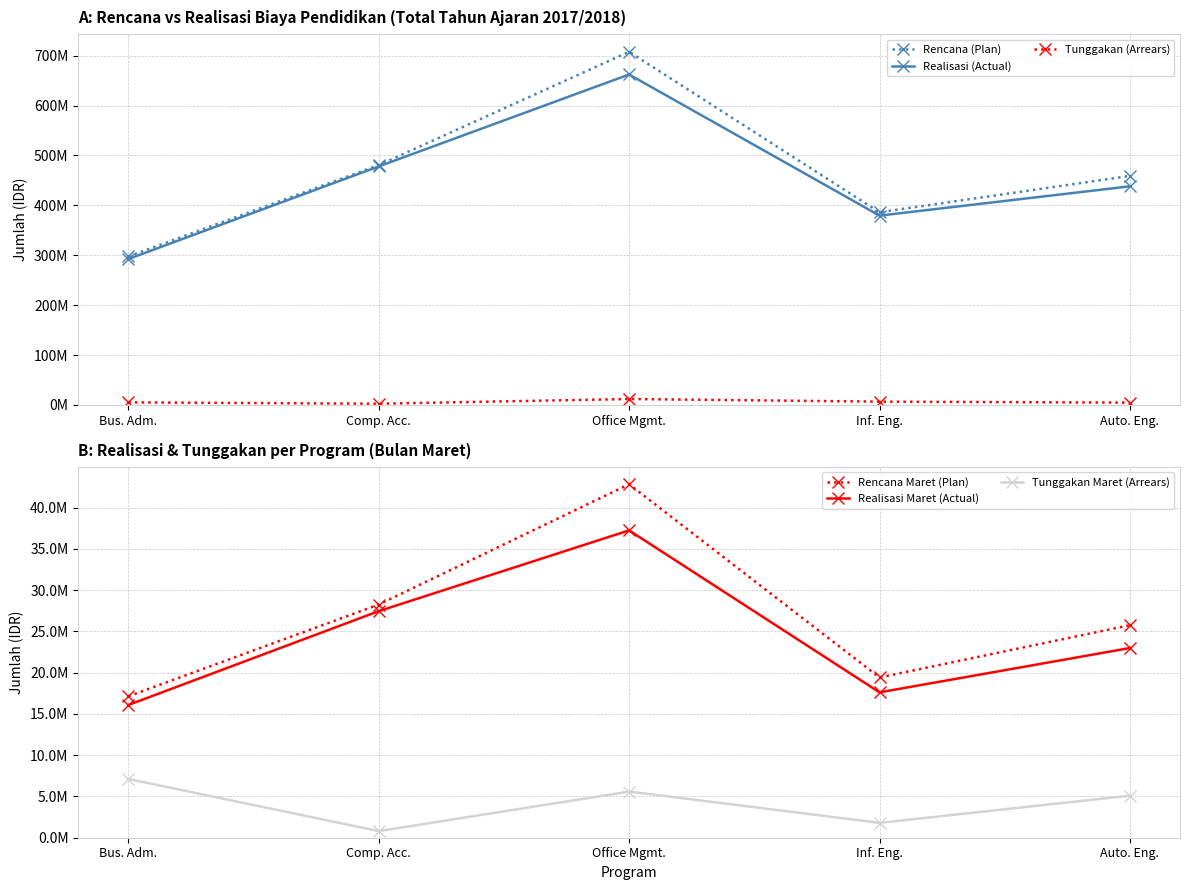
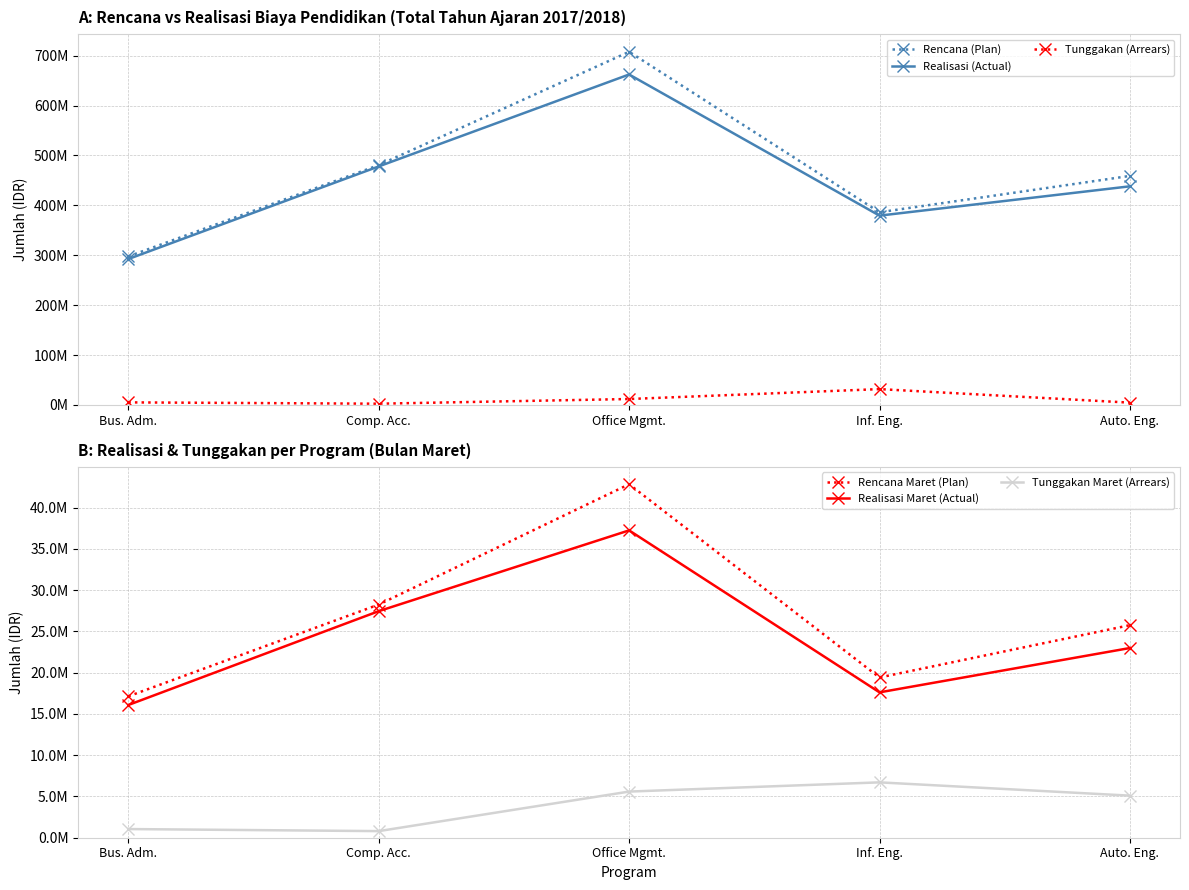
  {
    "A: Rencana vs Realisasi Biaya Pendidikan (Total Tahun Ajaran 2017/2018)": {
      "Tunggakan (Arrears)": {
        "Bus. Adm.": 10000000,
        "Comp. Acc.": 0,
        "Office Mgmt.": 10000000,
-       "Inf. Eng.": 10000000,
+       "Inf. Eng.": 30000000,
        "Auto. Eng.": 0
      }
    },
    "B: Realisasi & Tunggakan per Program (Bulan Maret)": {
      "Tunggakan Maret (Arrears)": {
-       "Bus. Adm.": 7000000,
+       "Bus. Adm.": 1000000,
        "Comp. Acc.": 1000000,
        "Office Mgmt.": 6000000,
-       "Inf. Eng.": 2000000,
+       "Inf. Eng.": 7000000,
        "Auto. Eng.": 5000000
      }
    }
  }
